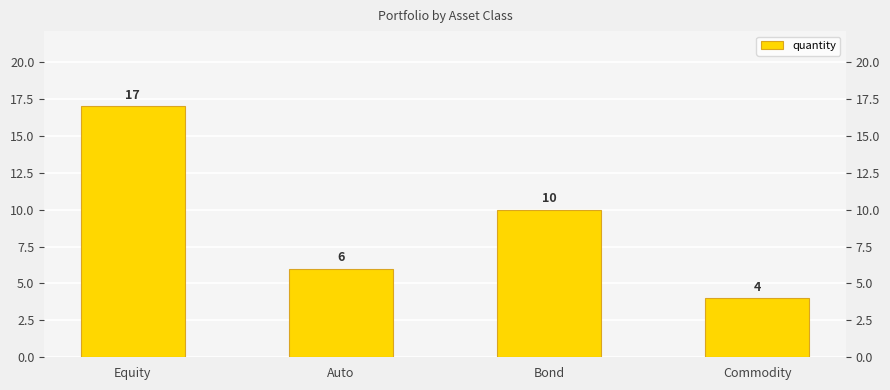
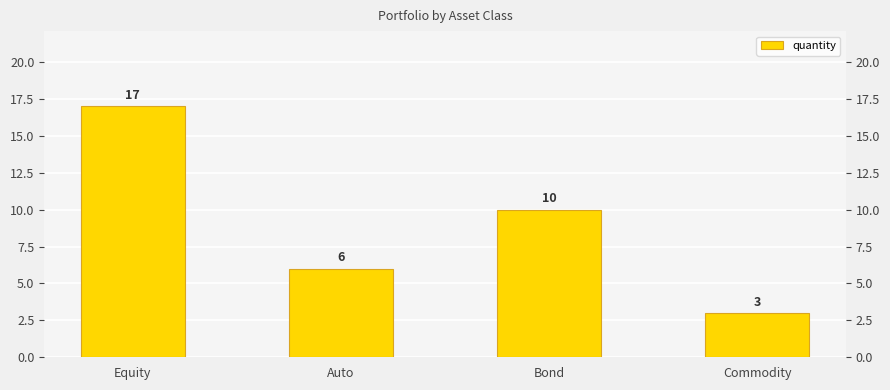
  {
    "Equity": 17,
    "Auto": 6,
    "Bond": 10,
-   "Commodity": 4
+   "Commodity": 3
  }
